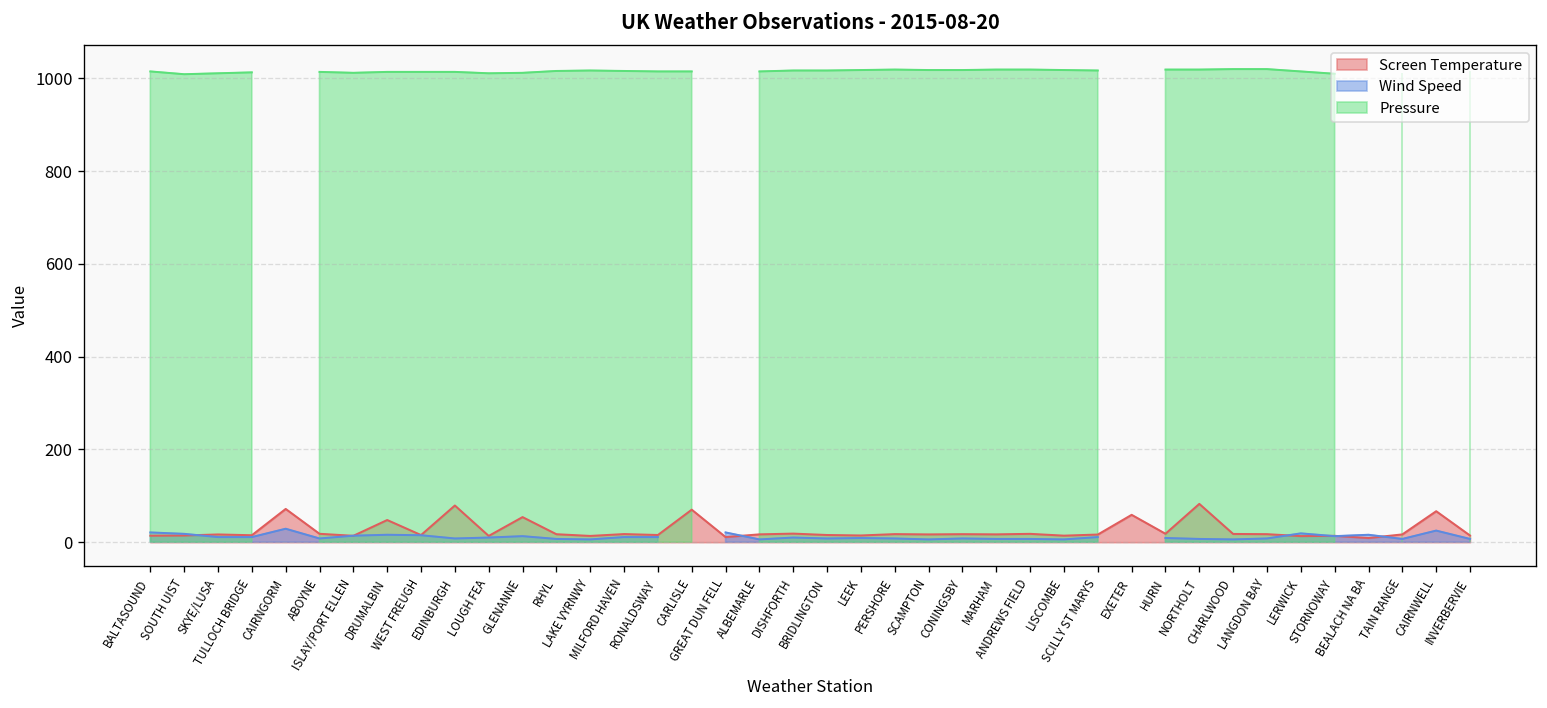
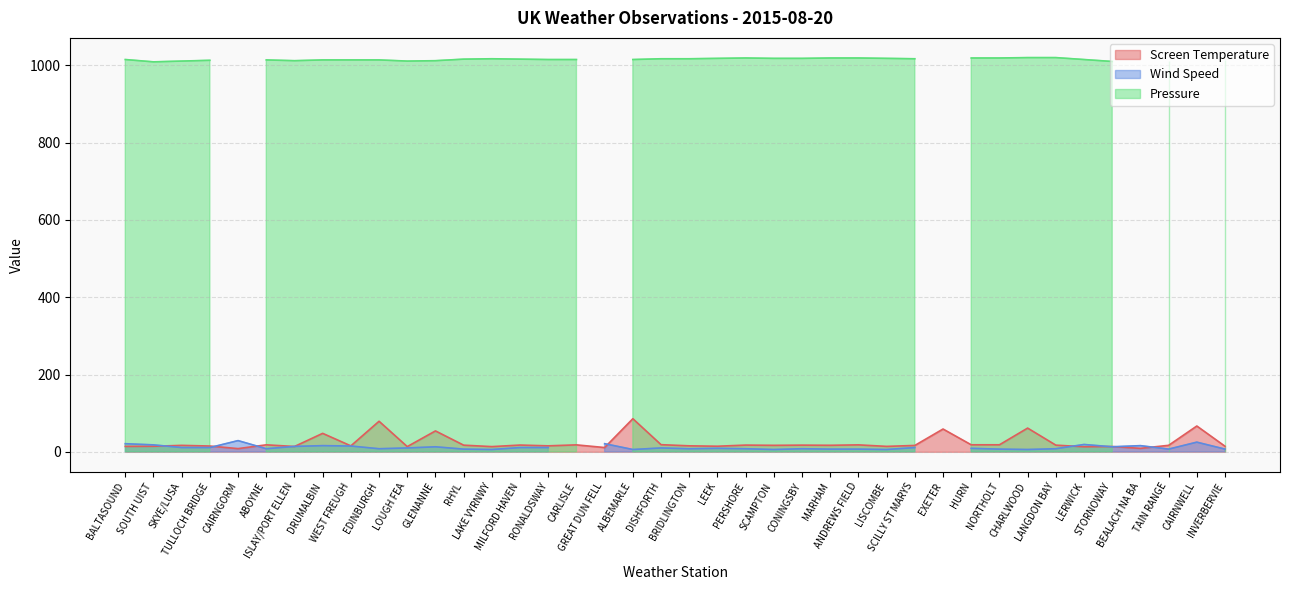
  {
    "Screen Temperature": {
      "BALTASOUND": 10,
-     "CAIRNGORM": 70,
+     "CAIRNGORM": 10,
      "ABOYNE": 20,
      "DRUMALBIN": 50,
      "EDINBURGH": 80,
      "GLENANNE": 50,
      "RHYL": 20,
      "LAKE VYRNWY": 10,
-     "CARLISLE": 70,
+     "CARLISLE": 20,
      "GREAT DUN FELL": 10,
-     "ALBEMARLE": 20,
+     "ALBEMARLE": 90,
      "DISHFORTH": 20,
      "BRIDLINGTON": 20,
      "PERSHORE": 20,
      "SCAMPTON": 20,
      "CONINGSBY": 20,
      "MARHAM": 20,
      "ANDREWS FIELD": 20,
      "LISCOMBE": 10,
      "EXETER": 60,
      "HURN": 20,
-     "NORTHOLT": 80,
-     "CHARLWOOD": 20,
+     "NORTHOLT": 20,
+     "CHARLWOOD": 60,
      "LANGDON BAY": 20,
      "BEALACH NA BA": 10,
      "TAIN RANGE": 20,
      "CAIRNWELL": 70,
      "INVERBERVIE": 10
    }
  }
